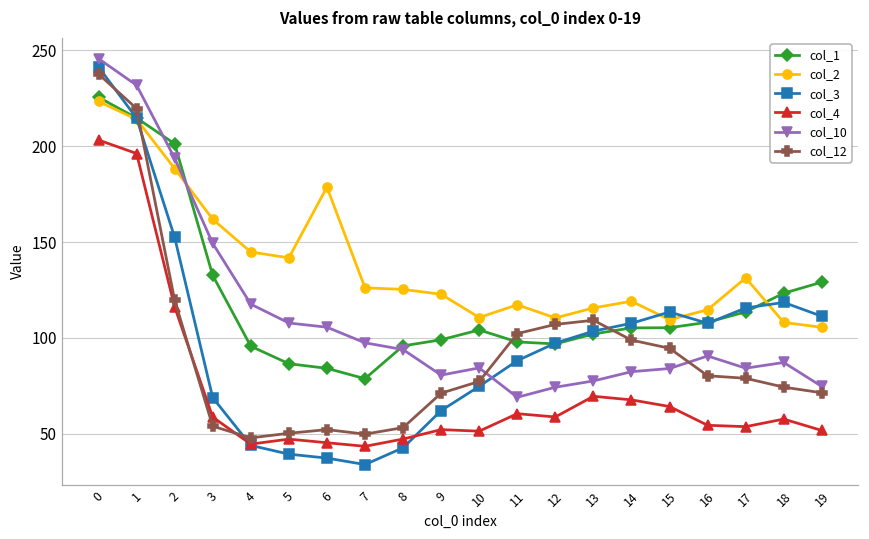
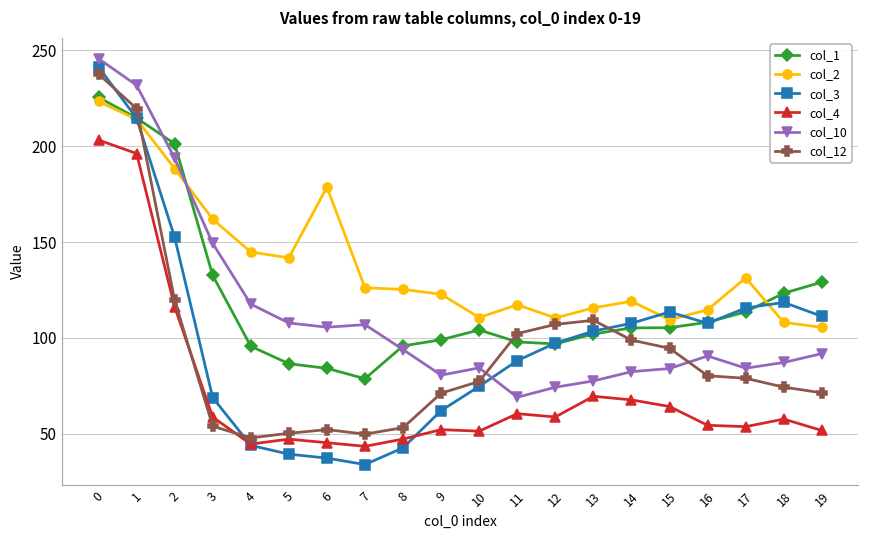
  {
    "col_1": {
      "0": 226,
      "2": 201,
      "3": 133,
      "4": 96,
      "5": 87,
      "6": 84,
      "7": 79,
      "8": 96,
      "9": 99,
      "10": 104,
      "11": 98,
      "13": 102,
      "14": 105,
      "15": 105,
      "17": 114,
      "18": 123,
      "19": 129
    },
    "col_2": {
      "0": 223,
      "2": 188,
      "3": 162,
      "4": 145,
      "5": 142,
      "6": 179,
      "7": 126,
      "8": 125,
      "9": 123,
      "10": 111,
      "11": 117,
      "12": 110,
      "13": 116,
      "14": 119,
      "15": 110,
      "16": 115,
      "17": 131,
      "18": 108,
      "19": 106
    },
    "col_3": {
      "0": 241,
      "2": 152,
      "3": 69,
      "5": 39,
      "6": 37,
      "7": 34,
      "8": 43,
      "9": 62,
      "10": 75,
      "11": 88,
      "13": 104,
      "14": 108,
      "15": 114,
      "17": 116,
      "18": 119,
      "19": 111
    },
    "col_4": {
      "0": 203,
      "1": 196,
      "2": 116,
      "3": 59,
      "5": 47,
      "6": 45,
      "7": 43,
      "8": 47,
      "9": 52,
      "10": 51,
      "11": 60,
      "12": 59,
      "13": 70,
      "14": 68,
      "15": 64,
      "16": 54,
      "17": 54,
      "18": 58,
      "19": 52
    },
    "col_10": {
      "0": 246,
      "1": 232,
      "2": 194,
      "3": 149,
      "4": 118,
      "5": 108,
      "6": 106,
-     "7": 97,
+     "7": 107,
      "8": 94,
      "9": 81,
      "10": 84,
      "11": 69,
      "12": 74,
      "13": 78,
      "14": 82,
      "15": 84,
      "16": 91,
      "17": 84,
      "18": 87,
-     "19": 75
+     "19": 92
    },
    "col_12": {
      "0": 238,
      "1": 220,
      "2": 120,
      "3": 54,
      "4": 48,
      "5": 50,
      "6": 52,
      "7": 50,
      "8": 53,
      "9": 71,
      "10": 77,
      "11": 102,
      "12": 107,
      "13": 109,
      "14": 99,
      "15": 95,
      "16": 80,
      "17": 79,
      "18": 74,
      "19": 71
    }
  }
